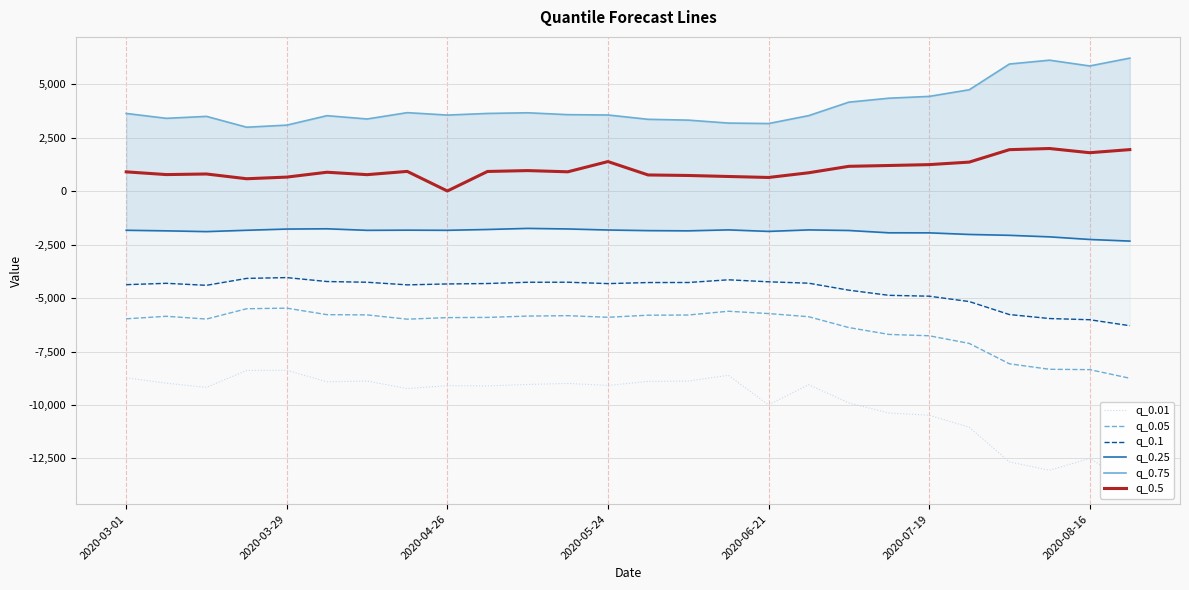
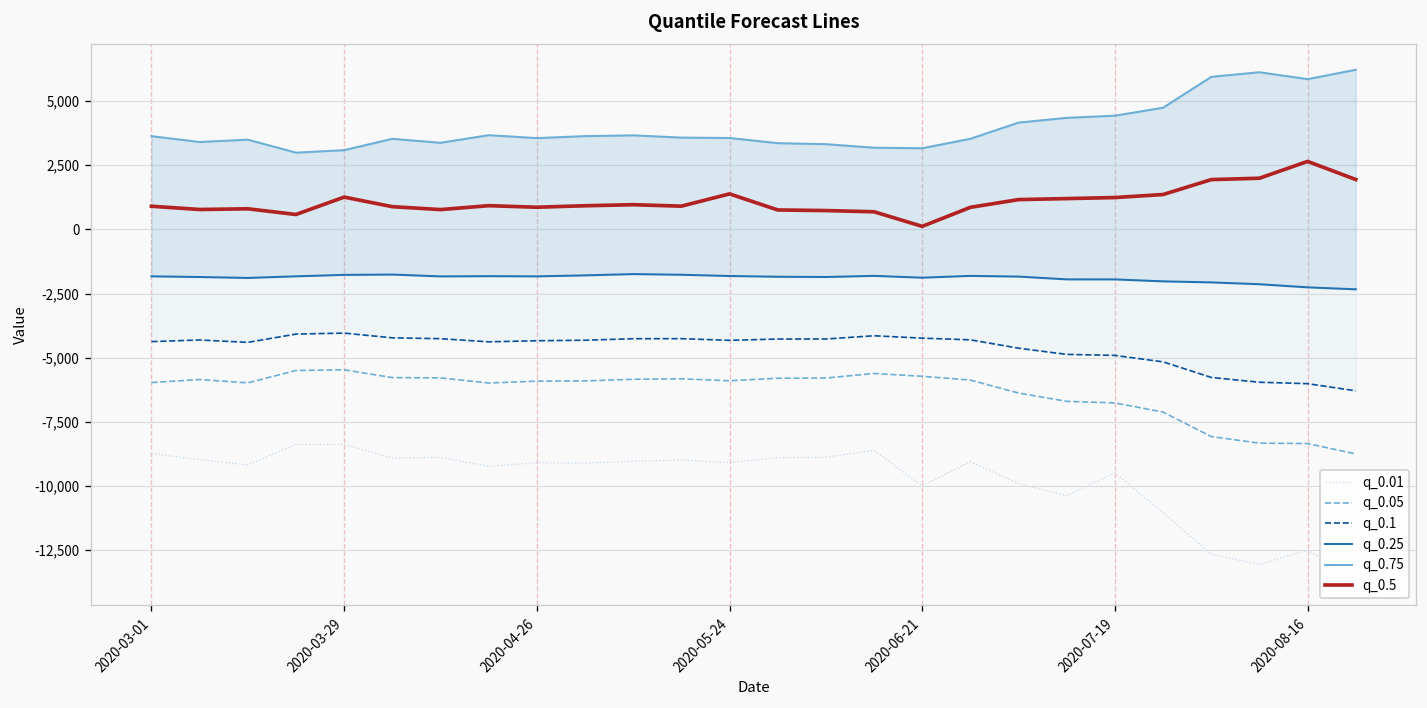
  {
    "q_0.01": {
      "2020-03-01": "-8,700",
      "2020-03-29": "-8,400",
      "2020-04-26": "-9,100",
      "2020-05-24": "-9,100",
      "2020-06-21": "-10,000",
-     "2020-07-19": "-10,500",
+     "2020-07-19": "-9,500",
      "2020-08-16": "-12,500"
    },
    "q_0.5": {
      "2020-03-01": "900",
-     "2020-03-29": "700",
-     "2020-04-26": "0",
+     "2020-03-29": "1,300",
+     "2020-04-26": "900",
      "2020-05-24": "1,400",
-     "2020-06-21": "600",
+     "2020-06-21": "100",
      "2020-07-19": "1,200",
-     "2020-08-16": "1,800"
+     "2020-08-16": "2,600"
    }
  }
